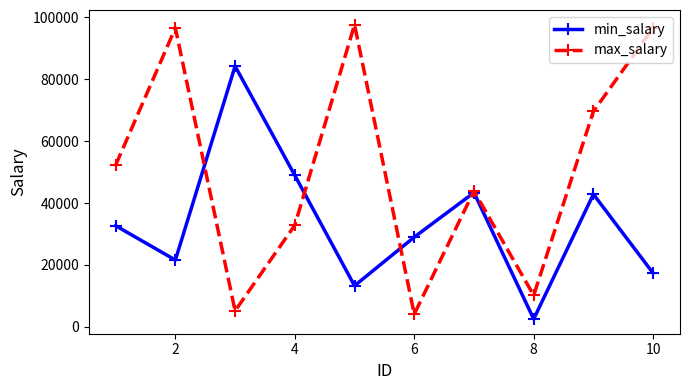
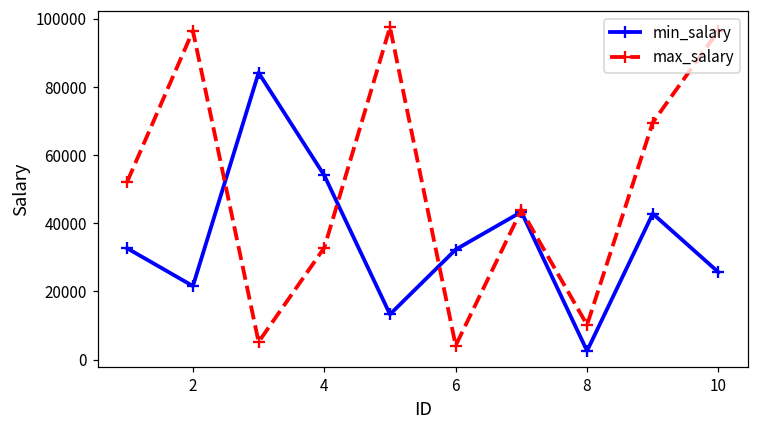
  {
    "min_salary": {
      "2": 22000,
-     "4": 49000,
-     "6": 29000,
+     "4": 54000,
+     "6": 32000,
      "8": 3000,
-     "10": 17000
+     "10": 26000
    },
    "max_salary": {
      "2": 97000,
      "4": 33000,
      "6": 4000,
      "8": 10000
    }
  }
